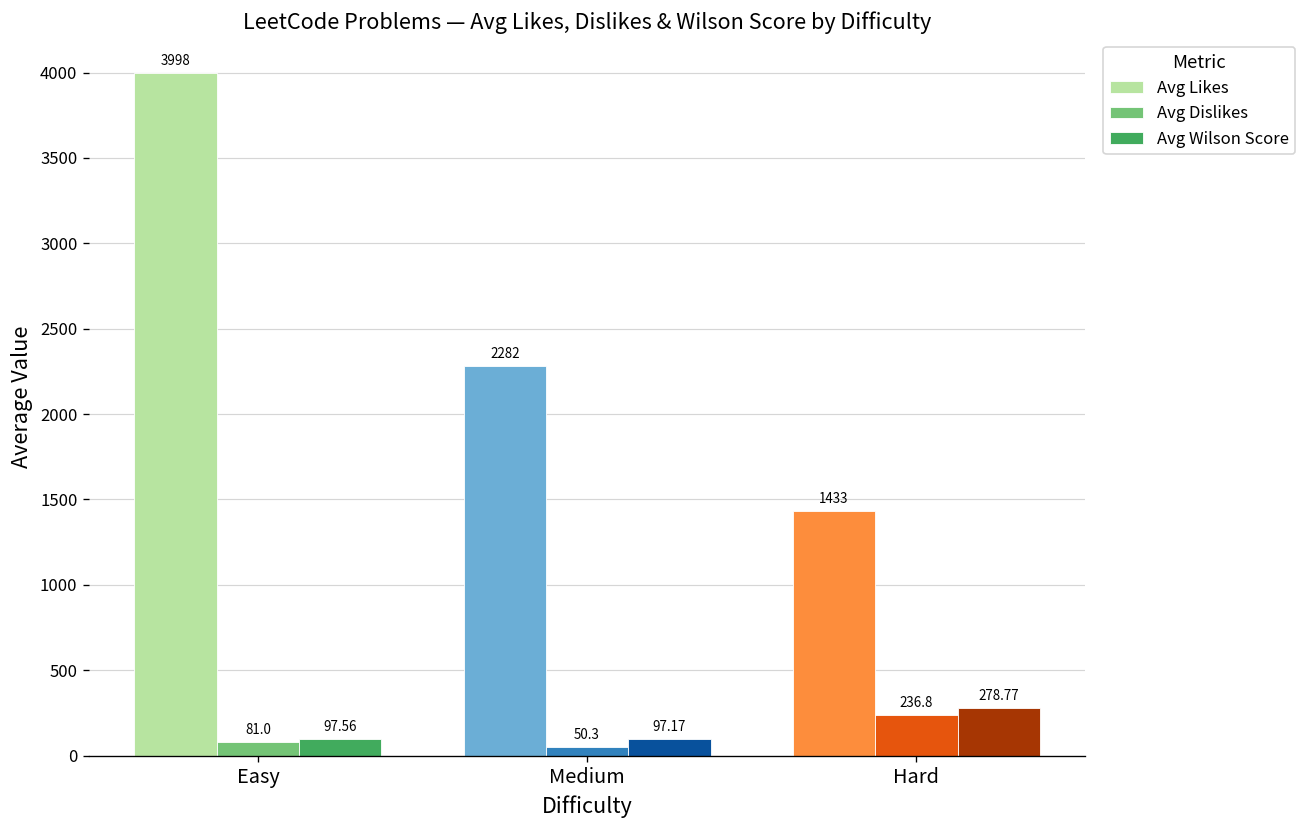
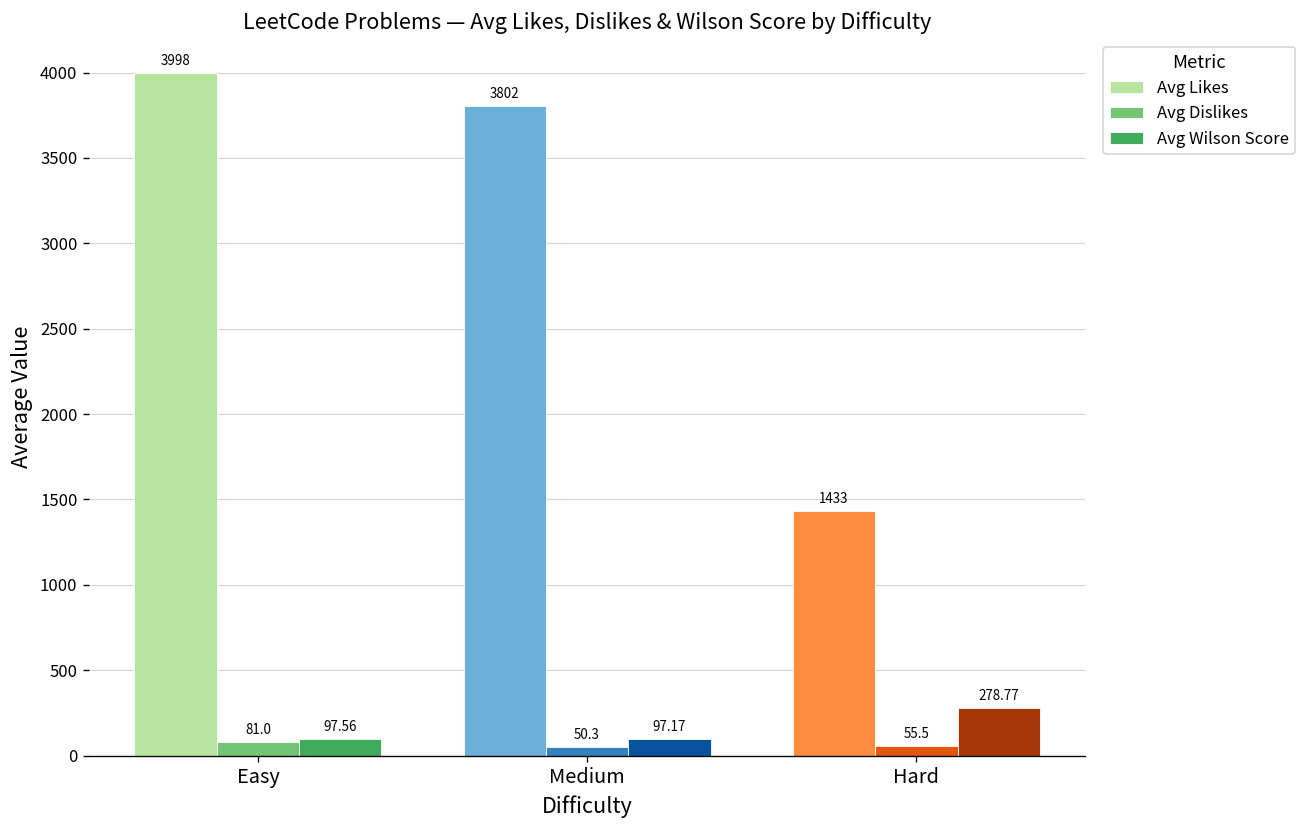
  {
    "Avg Likes": {
      "Easy": 3998,
-     "Medium": 2282,
+     "Medium": 3802,
      "Hard": 1433
    },
    "Avg Dislikes": {
      "Easy": 81.0,
      "Medium": 50.3,
-     "Hard": 236.8
+     "Hard": 55.5
    },
    "Avg Wilson Score": {
      "Easy": 97.56,
      "Medium": 97.17,
      "Hard": 278.77
    }
  }
